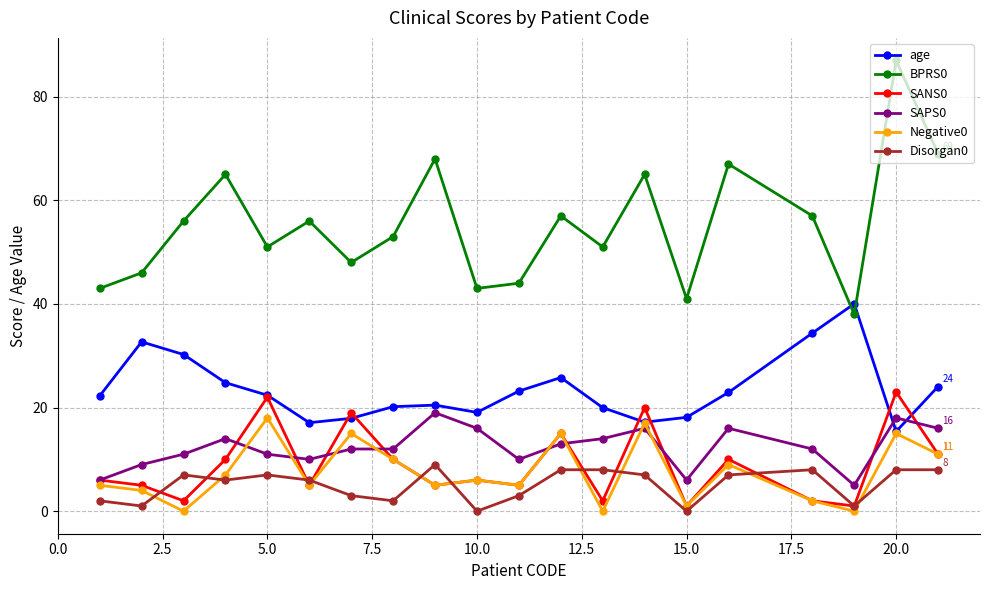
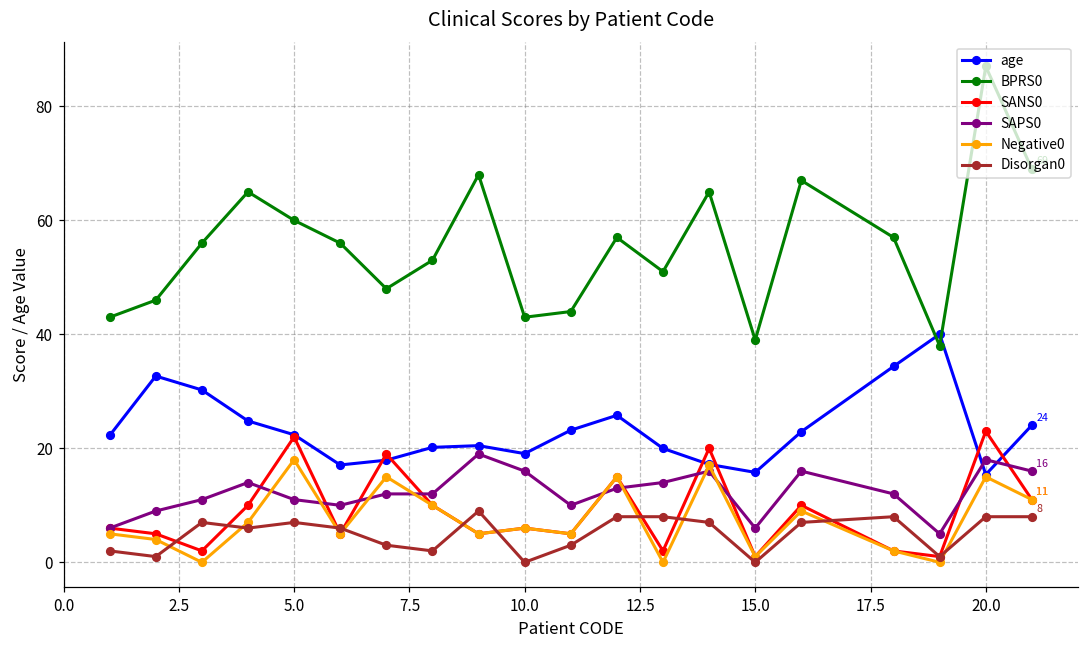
  {
    "age": {
      "10.0": 19,
-     "15.0": 18
+     "15.0": 16
    },
    "BPRS0": {
-     "5.0": 51,
+     "5.0": 60,
      "10.0": 43,
-     "15.0": 41
+     "15.0": 39
    },
    "SANS0": {
      "20.0": 23
    },
    "SAPS0": {
      "5.0": 11,
      "10.0": 16,
      "15.0": 6,
      "20.0": 18
    },
    "Negative0": {
      "5.0": 18
    },
    "Disorgan0": {
      "5.0": 7,
      "10.0": 0,
      "15.0": 0,
      "20.0": 8
    }
  }
